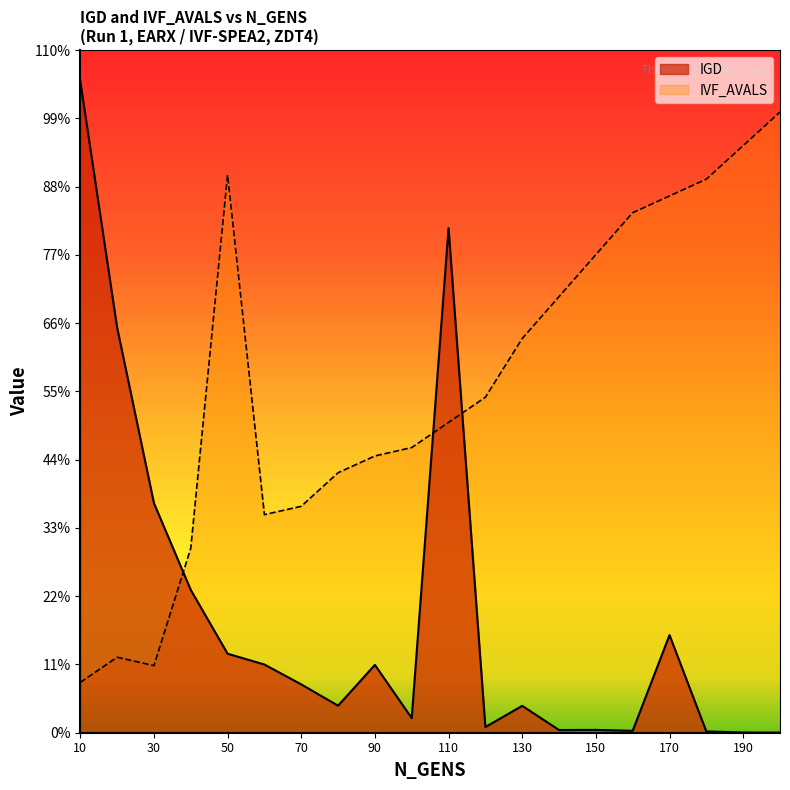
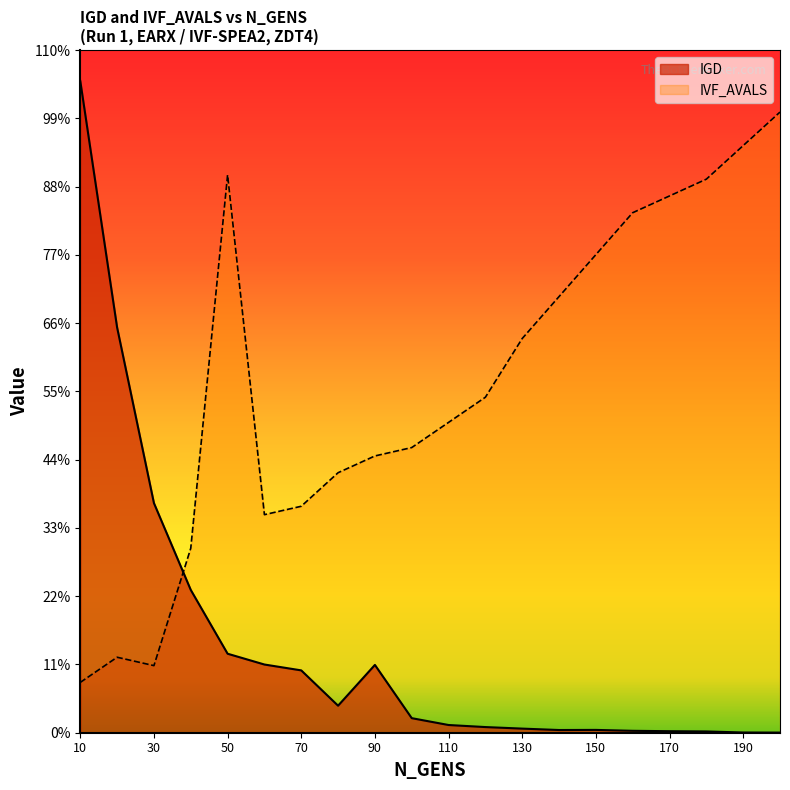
  {
    "IGD": {
      "10": "105%",
      "30": "37%",
      "50": "13%",
-     "70": "8%",
+     "70": "10%",
      "90": "11%",
-     "110": "81%",
-     "130": "4%",
+     "110": "1%",
+     "130": "1%",
      "150": "0%",
-     "170": "16%",
+     "170": "0%",
      "190": "0%"
    },
    "IVF_AVALS": {
      "10": "8%",
      "30": "11%",
      "50": "90%",
      "70": "36%",
      "90": "45%",
      "110": "50%",
      "130": "64%",
      "150": "77%",
      "170": "86%",
      "190": "95%"
    }
  }
